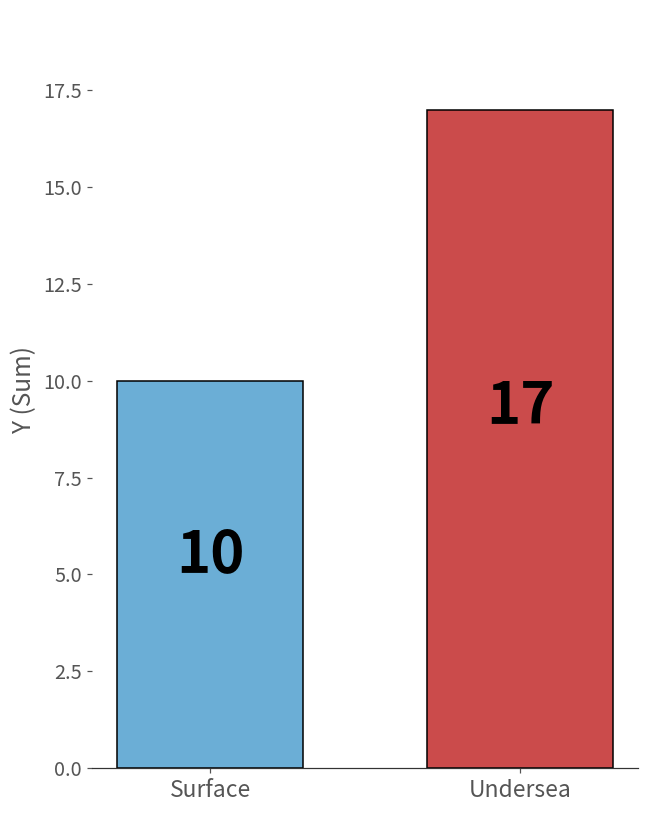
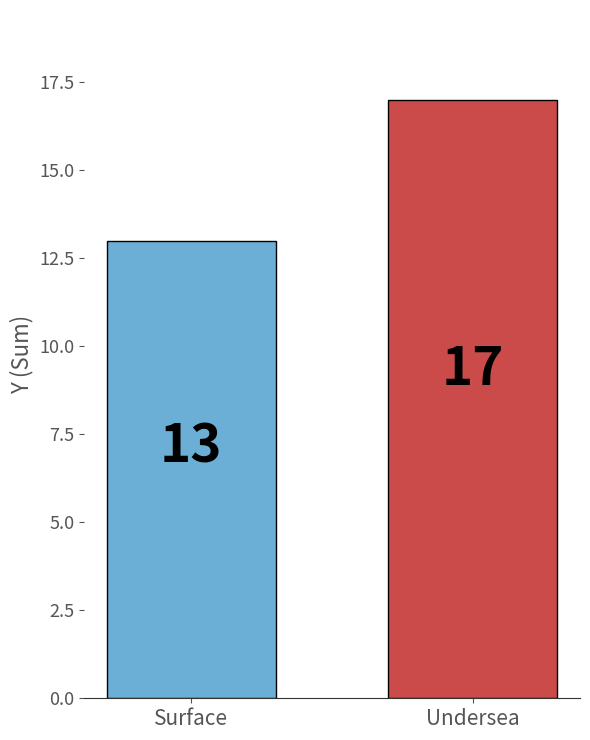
  {
-   "Surface": 10,
+   "Surface": 13,
    "Undersea": 17
  }
